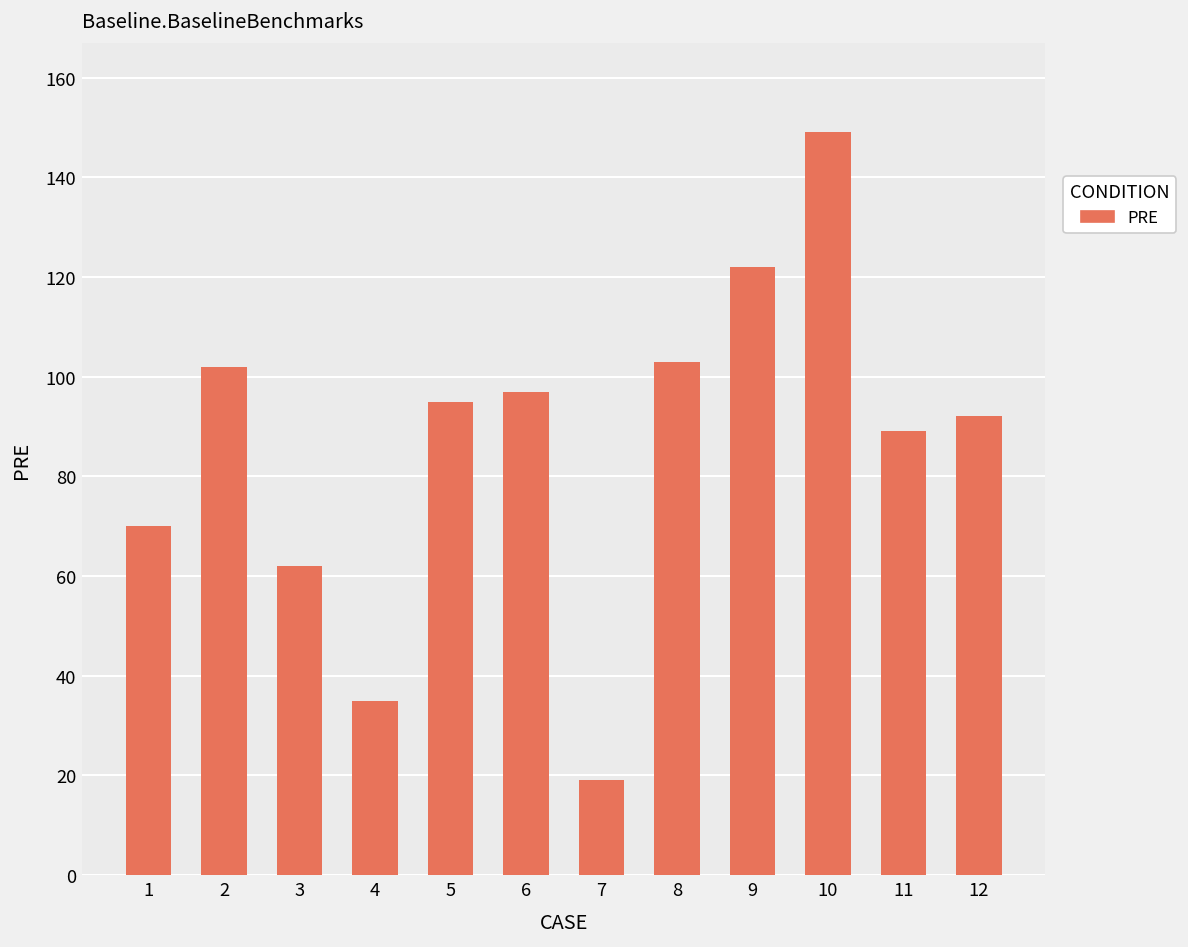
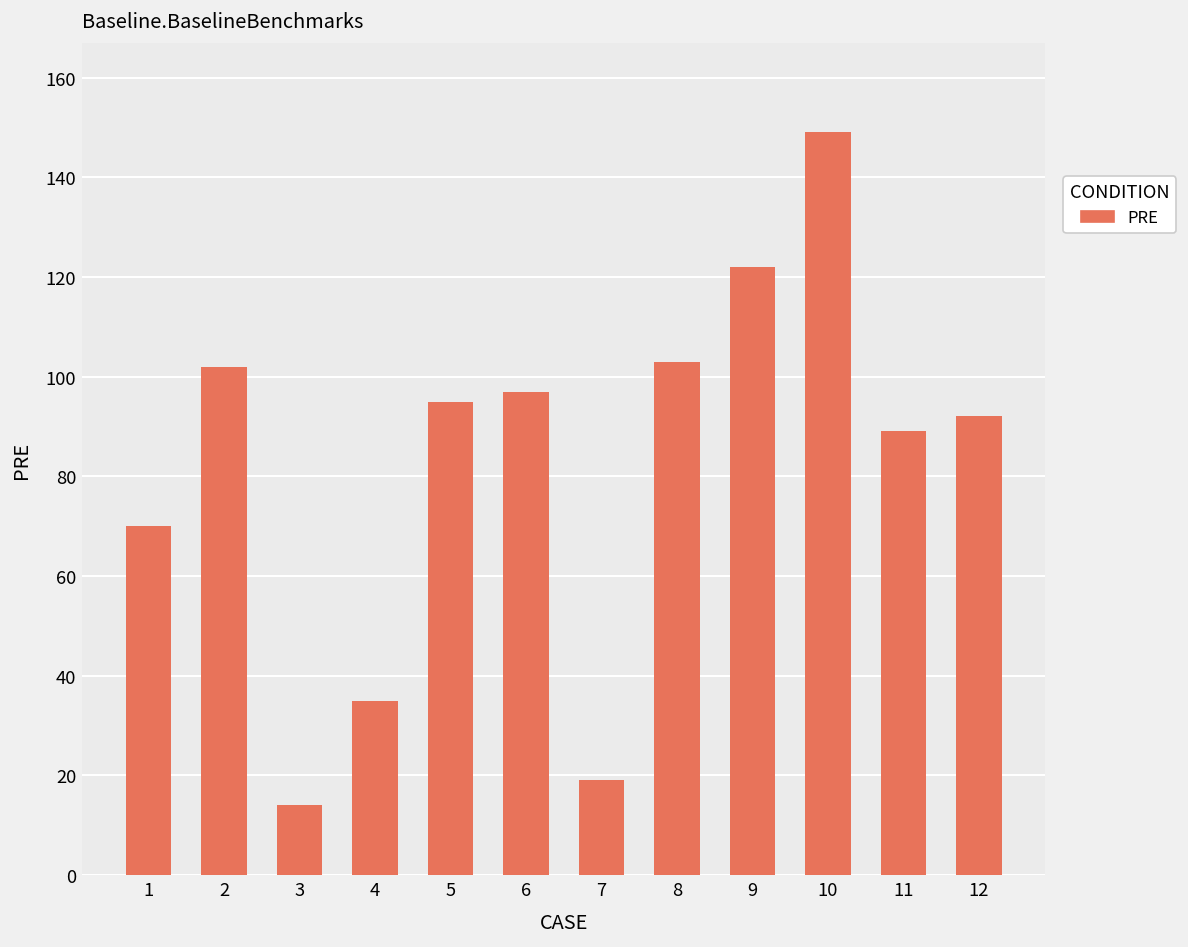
  {
    "1": 70,
    "2": 102,
-   "3": 62,
+   "3": 14,
    "4": 35,
    "5": 95,
    "6": 97,
    "7": 19,
    "8": 103,
    "9": 122,
    "10": 149,
    "11": 89,
    "12": 92
  }
